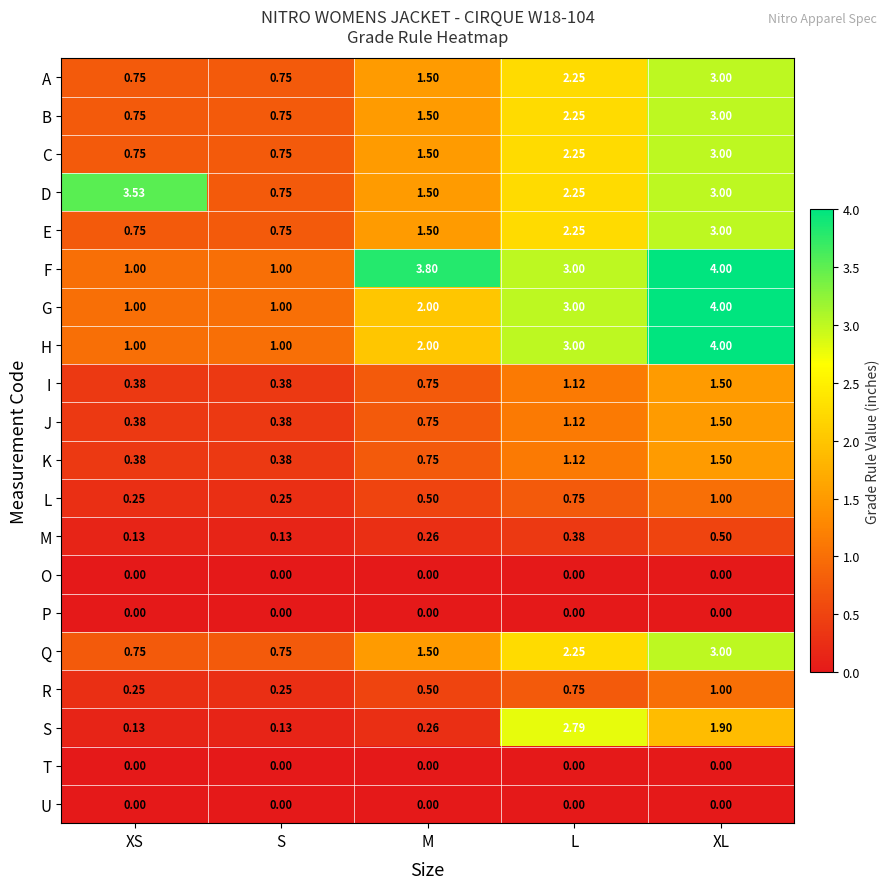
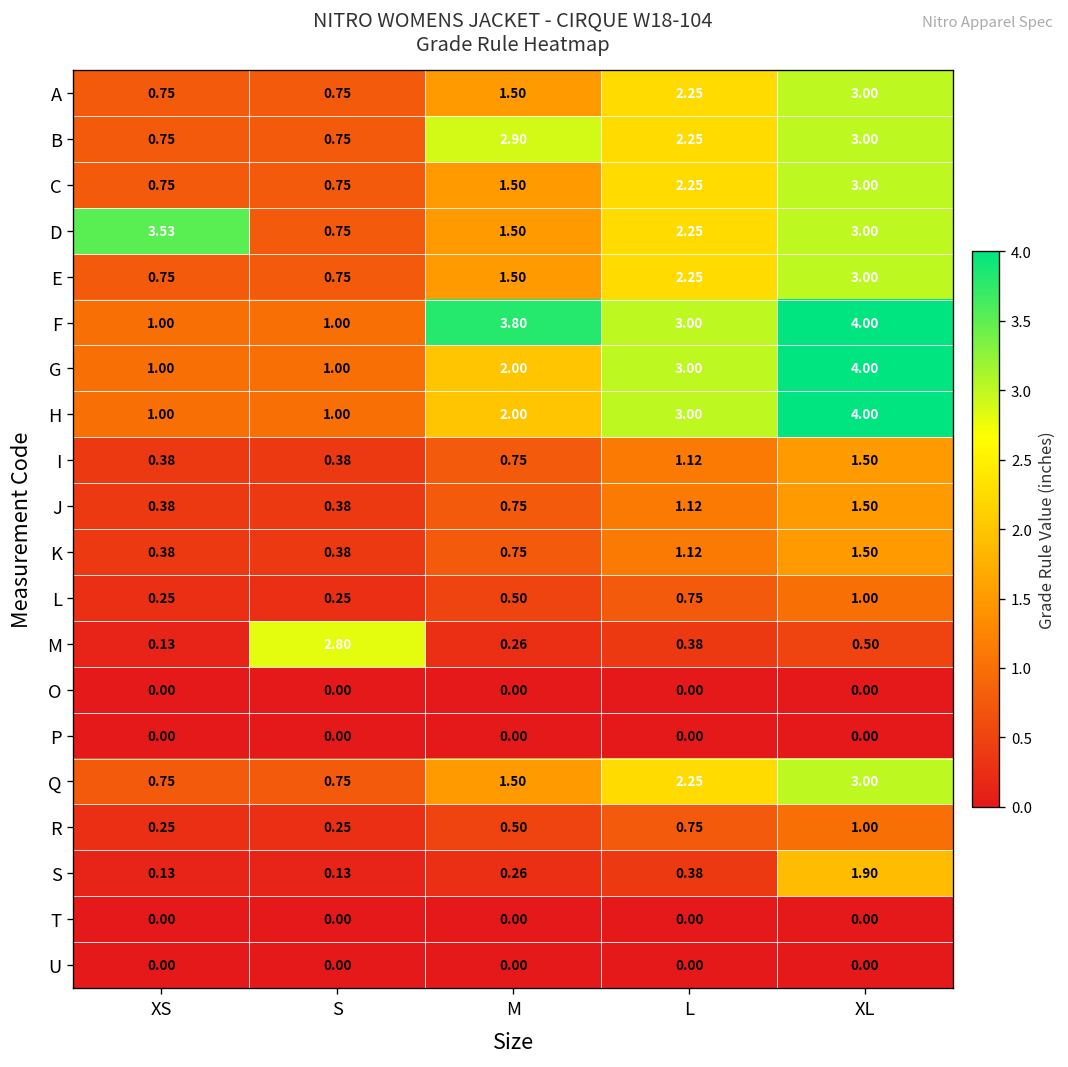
  {
    "A": {
      "XS": 0.75,
      "S": 0.75,
      "M": 1.50,
      "L": 2.25,
      "XL": 3.00
    },
    "B": {
      "XS": 0.75,
      "S": 0.75,
-     "M": 1.50,
+     "M": 2.90,
      "L": 2.25,
      "XL": 3.00
    },
    "C": {
      "XS": 0.75,
      "S": 0.75,
      "M": 1.50,
      "L": 2.25,
      "XL": 3.00
    },
    "D": {
      "XS": 3.53,
      "S": 0.75,
      "M": 1.50,
      "L": 2.25,
      "XL": 3.00
    },
    "E": {
      "XS": 0.75,
      "S": 0.75,
      "M": 1.50,
      "L": 2.25,
      "XL": 3.00
    },
    "F": {
      "XS": 1.00,
      "S": 1.00,
      "M": 3.80,
      "L": 3.00,
      "XL": 4.00
    },
    "G": {
      "XS": 1.00,
      "S": 1.00,
      "M": 2.00,
      "L": 3.00,
      "XL": 4.00
    },
    "H": {
      "XS": 1.00,
      "S": 1.00,
      "M": 2.00,
      "L": 3.00,
      "XL": 4.00
    },
    "I": {
      "XS": 0.38,
      "S": 0.38,
      "M": 0.75,
      "L": 1.12,
      "XL": 1.50
    },
    "J": {
      "XS": 0.38,
      "S": 0.38,
      "M": 0.75,
      "L": 1.12,
      "XL": 1.50
    },
    "K": {
      "XS": 0.38,
      "S": 0.38,
      "M": 0.75,
      "L": 1.12,
      "XL": 1.50
    },
    "L": {
      "XS": 0.25,
      "S": 0.25,
      "M": 0.50,
      "L": 0.75,
      "XL": 1.00
    },
    "M": {
      "XS": 0.13,
-     "S": 0.13,
+     "S": 2.80,
      "M": 0.26,
      "L": 0.38,
      "XL": 0.50
    },
    "O": {
      "XS": 0.00,
      "S": 0.00,
      "M": 0.00,
      "L": 0.00,
      "XL": 0.00
    },
    "P": {
      "XS": 0.00,
      "S": 0.00,
      "M": 0.00,
      "L": 0.00,
      "XL": 0.00
    },
    "Q": {
      "XS": 0.75,
      "S": 0.75,
      "M": 1.50,
      "L": 2.25,
      "XL": 3.00
    },
    "R": {
      "XS": 0.25,
      "S": 0.25,
      "M": 0.50,
      "L": 0.75,
      "XL": 1.00
    },
    "S": {
      "XS": 0.13,
      "S": 0.13,
      "M": 0.26,
-     "L": 2.79,
+     "L": 0.38,
      "XL": 1.90
    },
    "T": {
      "XS": 0.00,
      "S": 0.00,
      "M": 0.00,
      "L": 0.00,
      "XL": 0.00
    },
    "U": {
      "XS": 0.00,
      "S": 0.00,
      "M": 0.00,
      "L": 0.00,
      "XL": 0.00
    }
  }
